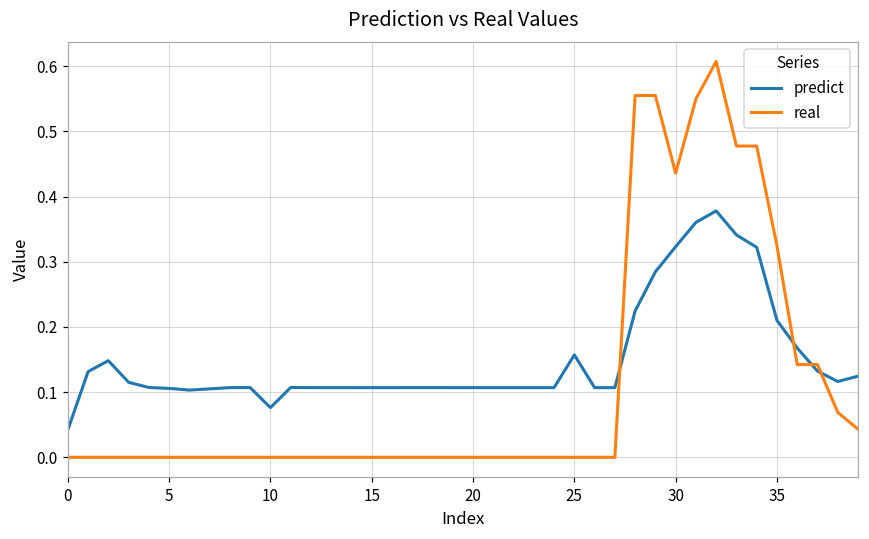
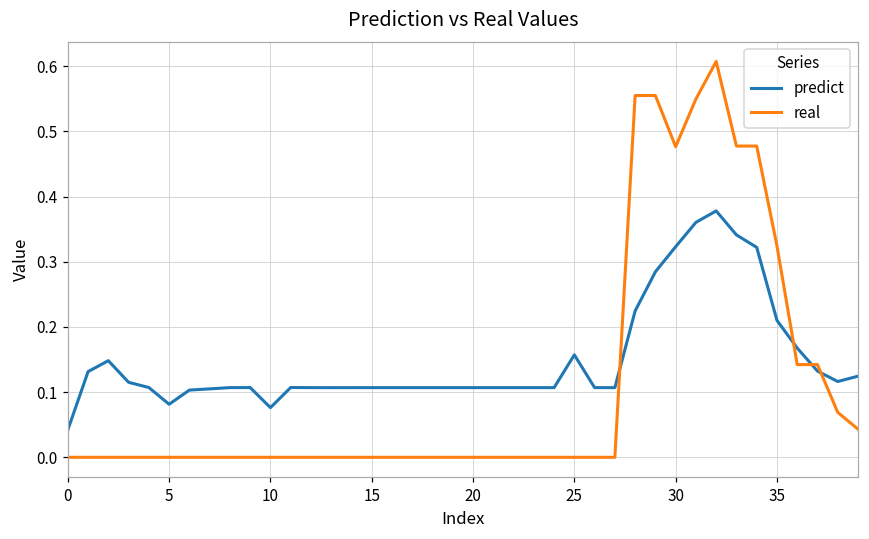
  {
    "predict": {
      "0": 0.04,
-     "5": 0.11,
+     "5": 0.08,
      "10": 0.08,
      "15": 0.11,
      "20": 0.11,
      "25": 0.16,
      "30": 0.32,
      "35": 0.21
    },
    "real": {
      "0": 0.00,
      "5": 0.00,
      "10": 0.00,
      "15": 0.00,
      "20": 0.00,
      "25": 0.00,
-     "30": 0.44,
+     "30": 0.48,
      "35": 0.32
    }
  }
